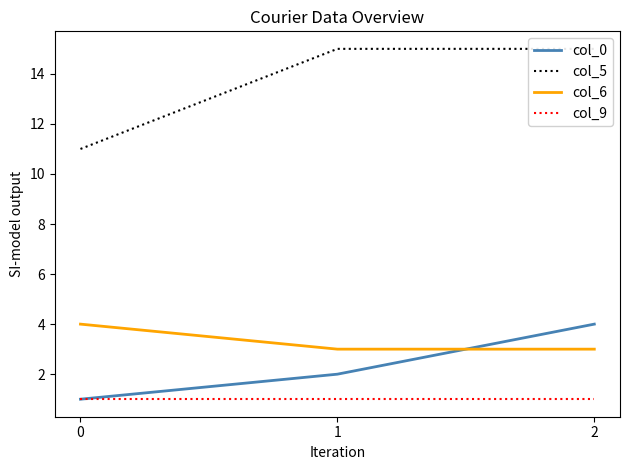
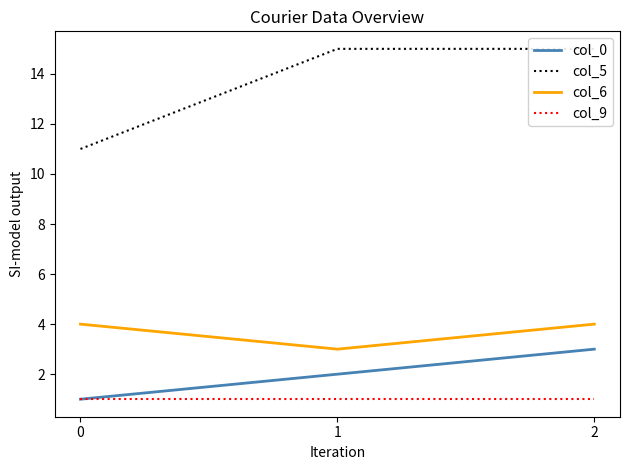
  {
    "col_0": {
      "1": 2,
-     "2": 4
+     "2": 3
    },
    "col_5": {
      "0": 11,
      "1": 15
    },
    "col_6": {
      "0": 4,
      "1": 3,
-     "2": 3
+     "2": 4
    },
    "col_9": {
      "1": 1,
      "2": 1
    }
  }
